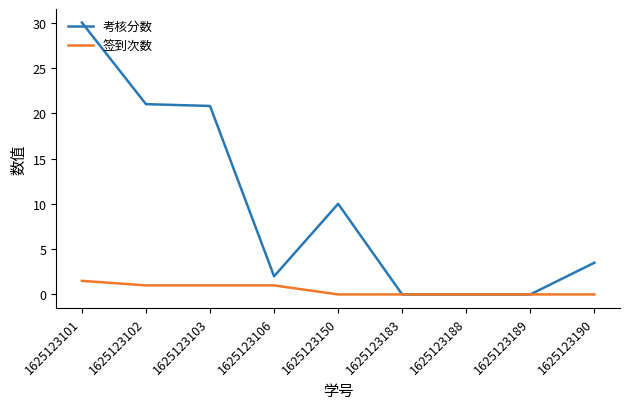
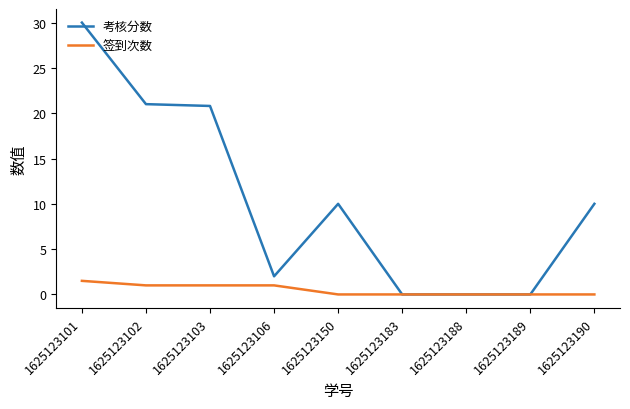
  {
    "考核分数": {
      "1625123101": 30,
      "1625123102": 21,
      "1625123103": 21,
      "1625123106": 2,
      "1625123150": 10,
-     "1625123190": 4
+     "1625123190": 10
    },
    "签到次数": {
      "1625123101": 2,
      "1625123102": 1,
      "1625123103": 1,
      "1625123106": 1,
      "1625123150": 0,
      "1625123190": 0
    }
  }
